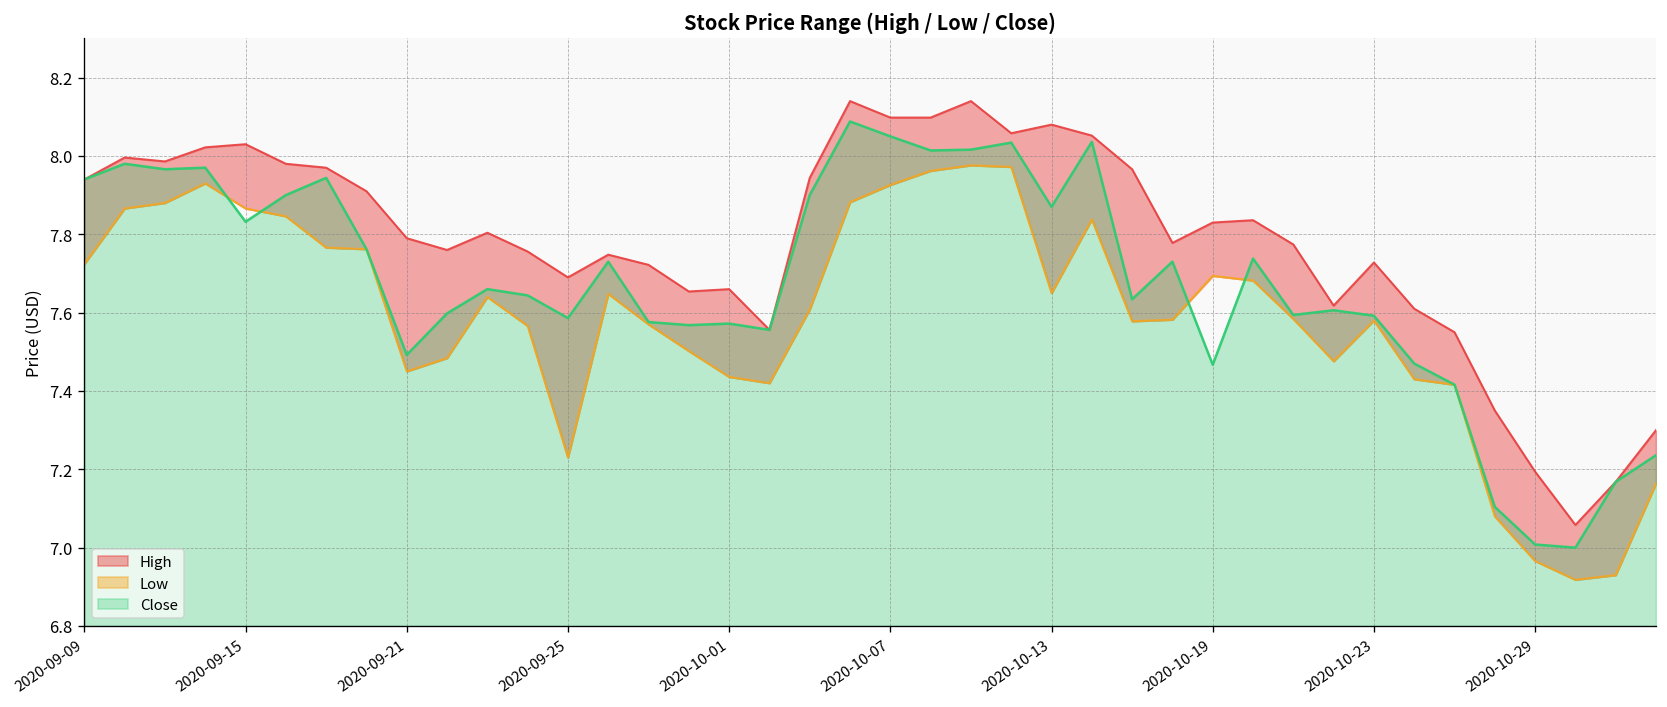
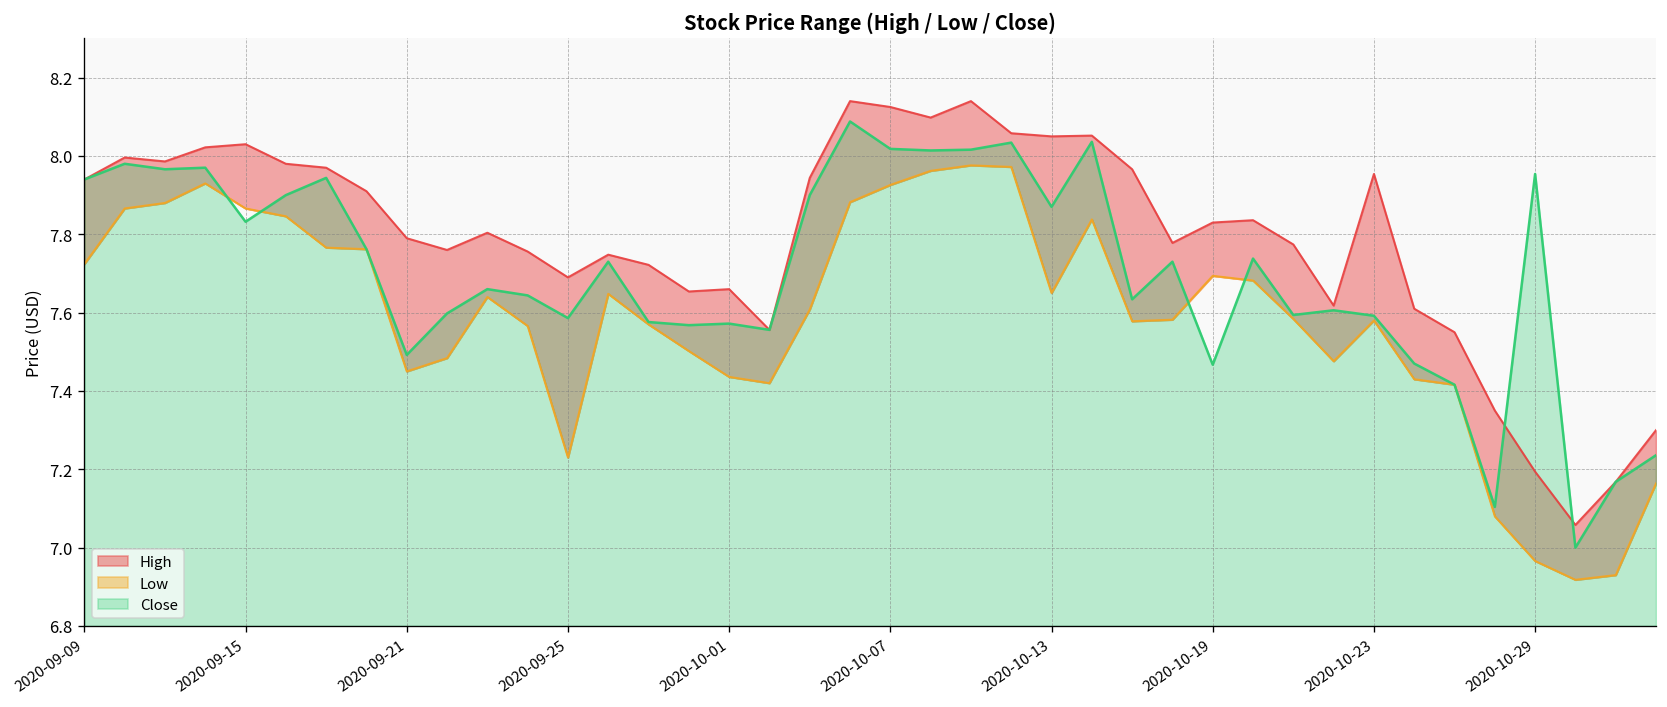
  {
    "High": {
      "2020-09-15": 8.03,
      "2020-09-21": 7.79,
      "2020-09-25": 7.69,
      "2020-10-01": 7.66,
-     "2020-10-07": 8.10,
-     "2020-10-13": 8.08,
+     "2020-10-07": 8.13,
+     "2020-10-13": 8.05,
      "2020-10-19": 7.83,
-     "2020-10-23": 7.73,
+     "2020-10-23": 7.95,
      "2020-10-29": 7.19
    },
    "Low": {
      "2020-09-09": 7.72,
      "2020-09-15": 7.87,
      "2020-09-21": 7.45,
      "2020-09-25": 7.23,
      "2020-10-01": 7.44,
      "2020-10-07": 7.93,
      "2020-10-13": 7.65,
      "2020-10-19": 7.69,
      "2020-10-23": 7.58,
      "2020-10-29": 6.97
    },
    "Close": {
      "2020-09-15": 7.83,
      "2020-09-21": 7.49,
      "2020-09-25": 7.59,
      "2020-10-01": 7.57,
-     "2020-10-07": 8.05,
+     "2020-10-07": 8.02,
      "2020-10-13": 7.87,
      "2020-10-19": 7.47,
      "2020-10-23": 7.59,
-     "2020-10-29": 7.01
+     "2020-10-29": 7.95
    }
  }
